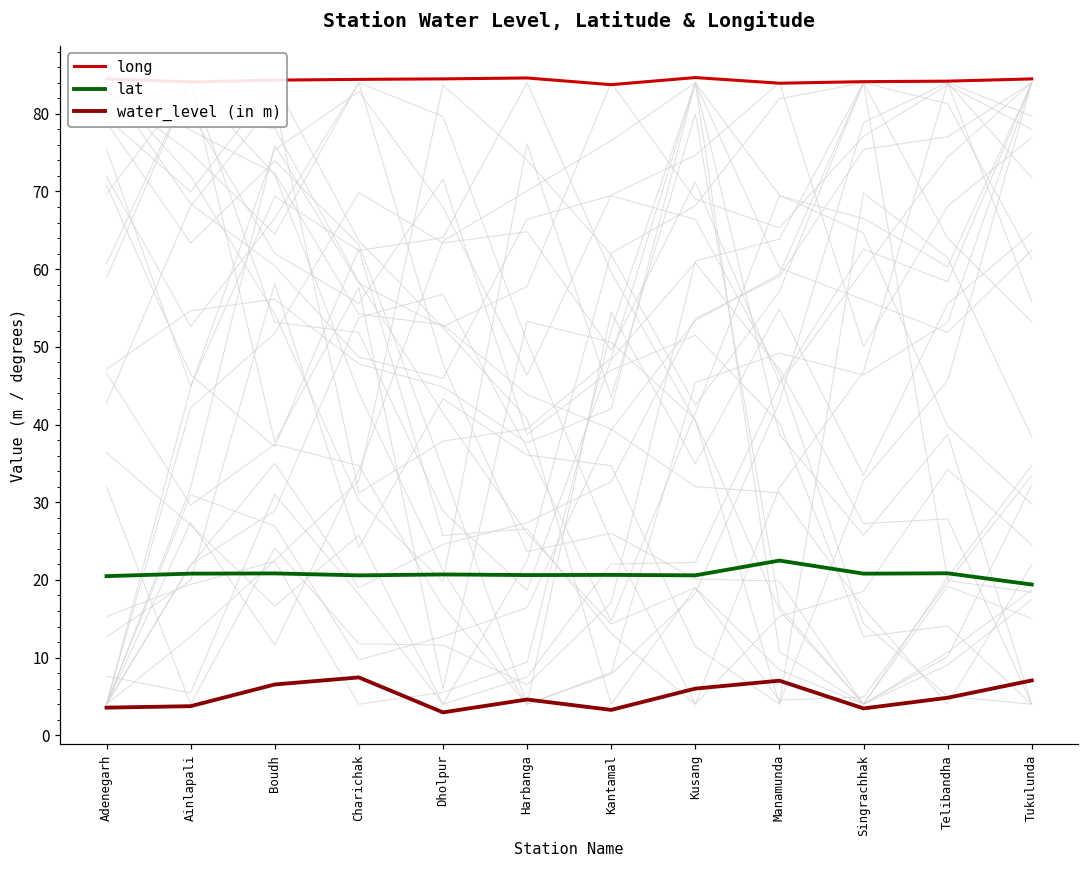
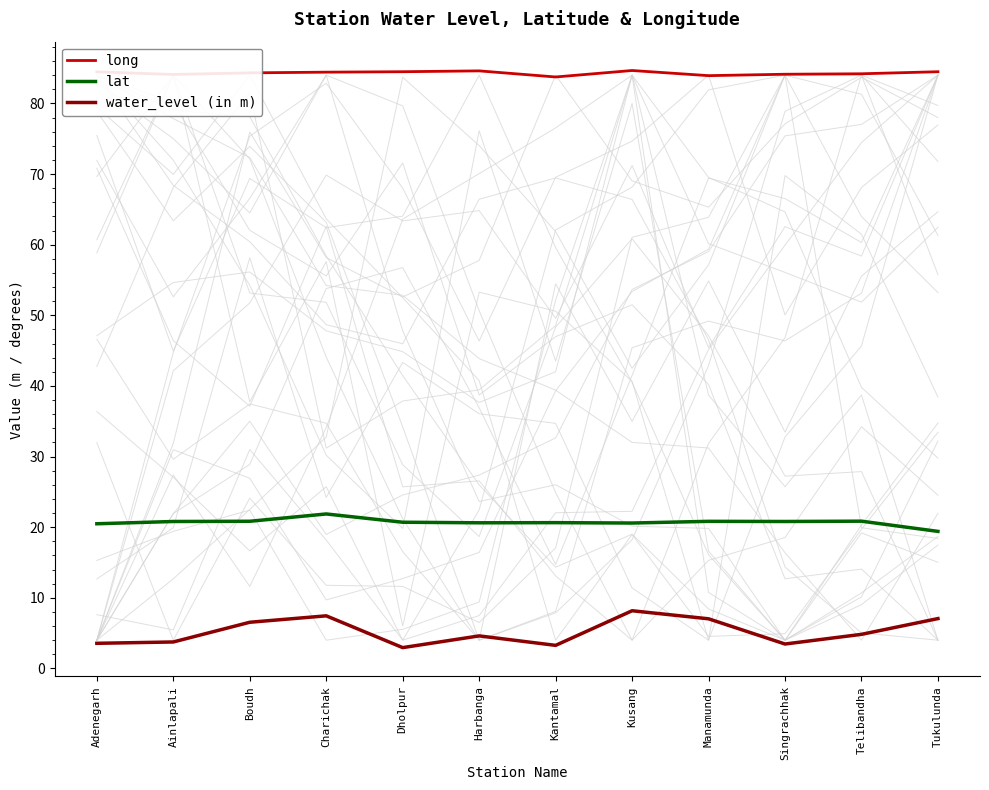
  {
    "long": {
      "Charichak": 84,
      "Dholpur": 84,
      "Harbanga": 85,
      "Kusang": 85,
      "Tukulunda": 84
    },
    "lat": {
      "Adenegarh": 20,
      "Ainlapali": 21,
      "Boudh": 21,
-     "Charichak": 21,
+     "Charichak": 22,
      "Dholpur": 21,
      "Harbanga": 21,
      "Kantamal": 21,
      "Kusang": 21,
-     "Manamunda": 22,
+     "Manamunda": 21,
      "Singrachhak": 21,
      "Telibandha": 21,
      "Tukulunda": 19
    },
    "water_level (in m)": {
      "Adenegarh": 4,
      "Boudh": 7,
      "Charichak": 7,
      "Dholpur": 3,
      "Harbanga": 5,
      "Kantamal": 3,
-     "Kusang": 6,
+     "Kusang": 8,
      "Manamunda": 7,
      "Singrachhak": 3,
      "Tukulunda": 7
    }
  }
